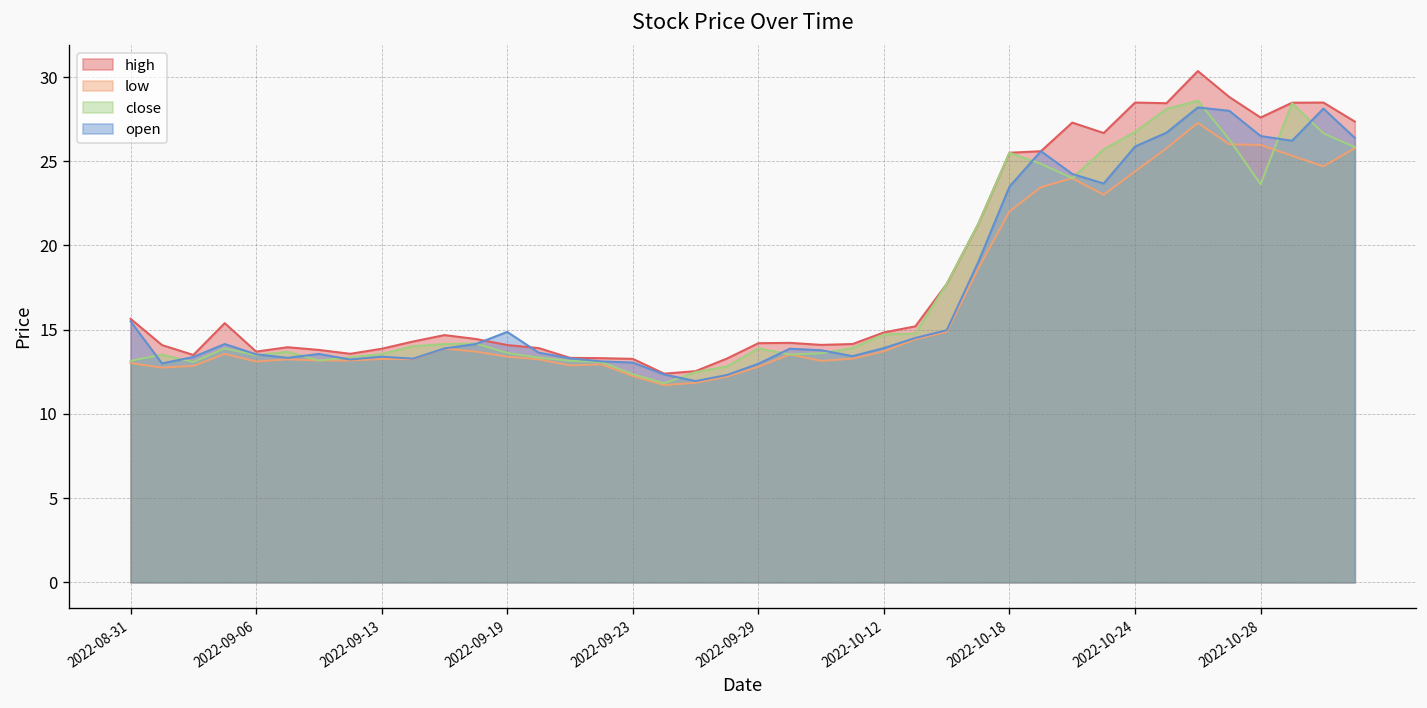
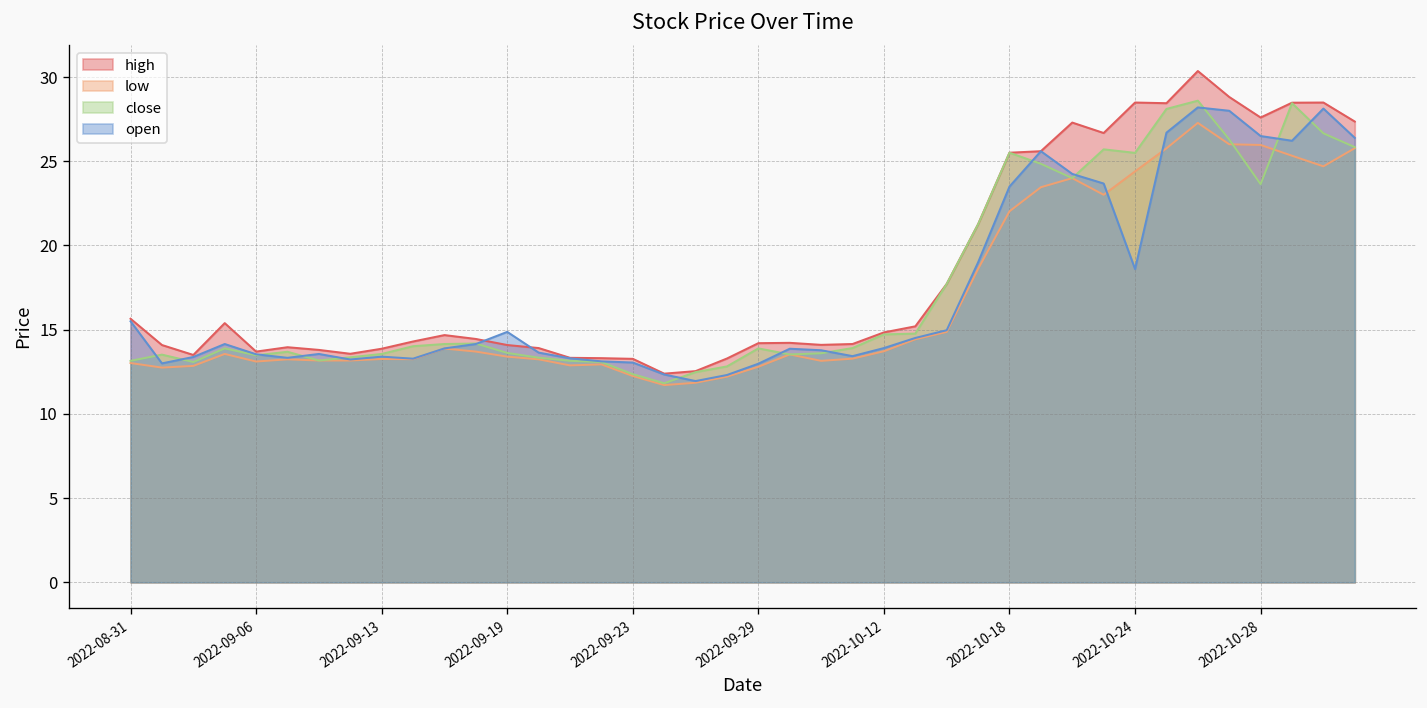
  {
    "close": {
      "2022-09-19": 13.6,
      "2022-09-29": 13.9,
-     "2022-10-24": 26.8,
+     "2022-10-24": 25.5,
      "2022-10-28": 23.6
    },
    "open": {
      "2022-09-19": 14.9,
      "2022-09-23": 13.1,
      "2022-10-12": 13.9,
      "2022-10-18": 23.5,
-     "2022-10-24": 25.9,
+     "2022-10-24": 18.6,
      "2022-10-28": 26.5
    }
  }
